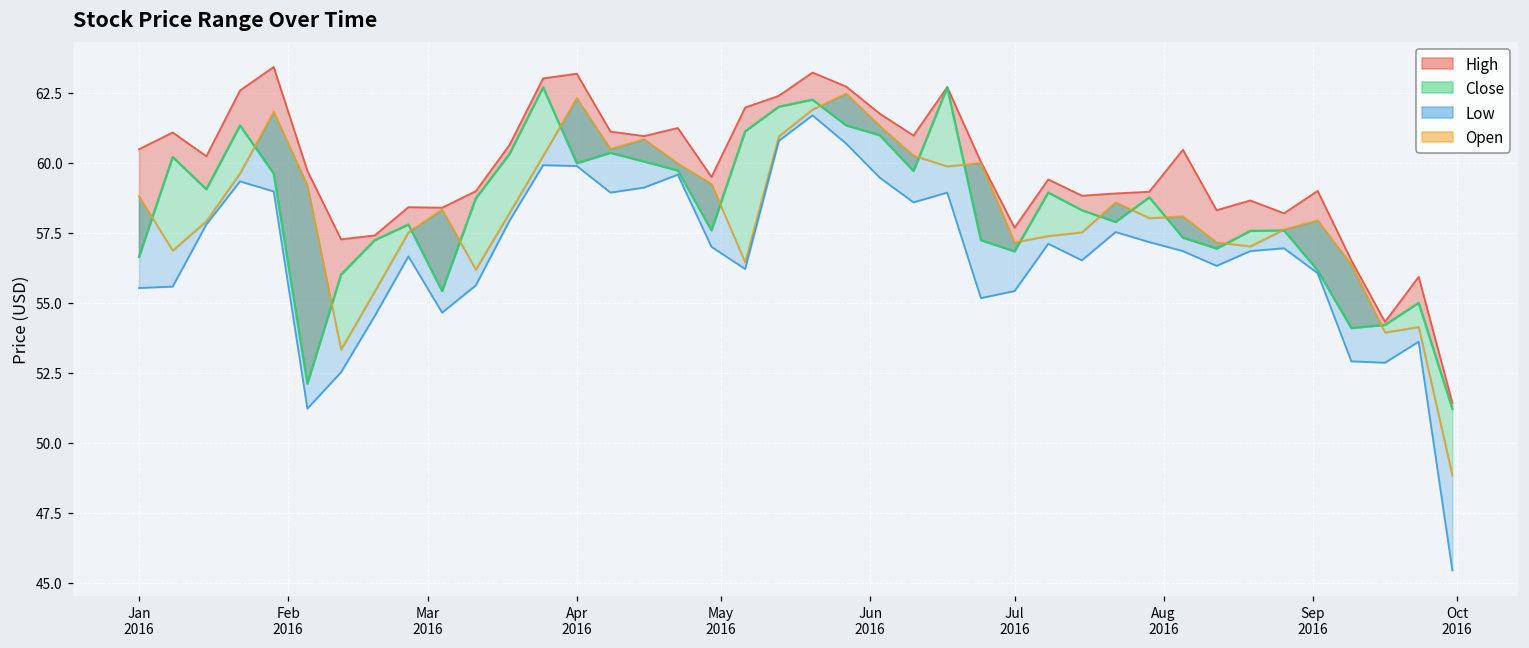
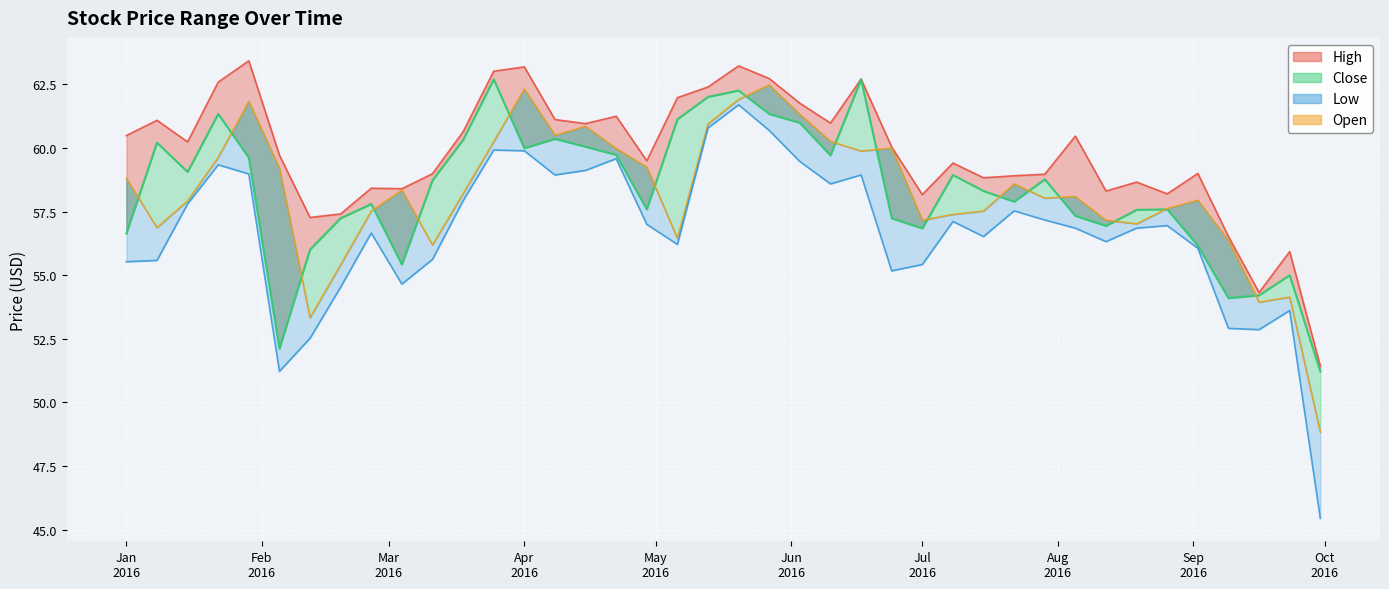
  {
    "High": {
      "Jan 2016": 60.5,
      "Apr 2016": 63.2,
-     "Jul 2016": 57.7
+     "Jul 2016": 58.2
    }
  }
